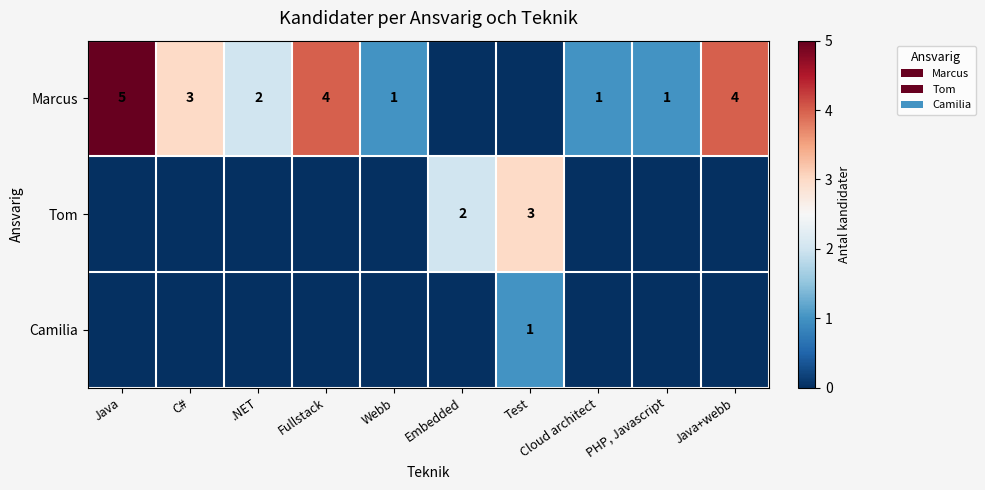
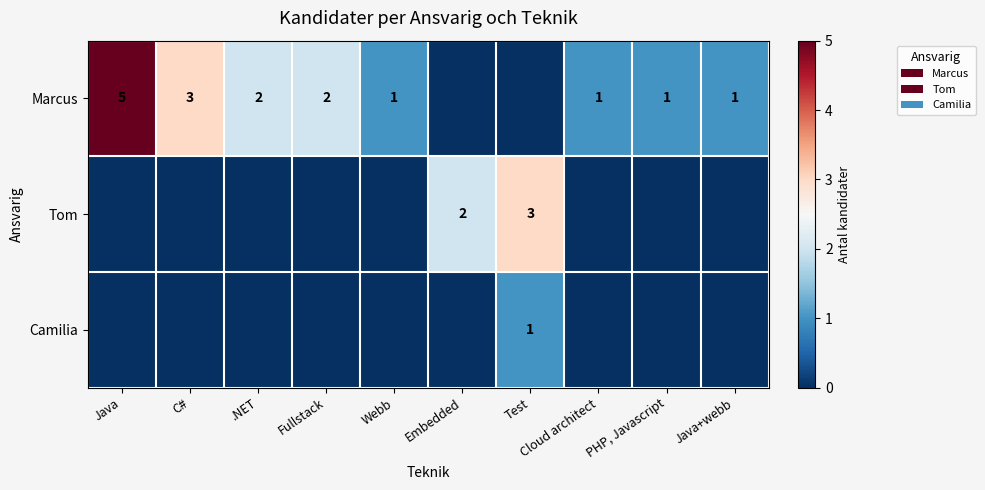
  {
    "Marcus": {
      "Java": 5,
      "C#": 3,
      ".NET": 2,
-     "Fullstack": 4,
+     "Fullstack": 2,
      "Webb": 1,
      "Cloud architect": 1,
      "PHP, Javascript": 1,
-     "Java+webb": 4
+     "Java+webb": 1
    },
    "Tom": {
      "Embedded": 2,
      "Test": 3
    },
    "Camilia": {
      "Test": 1
    }
  }
